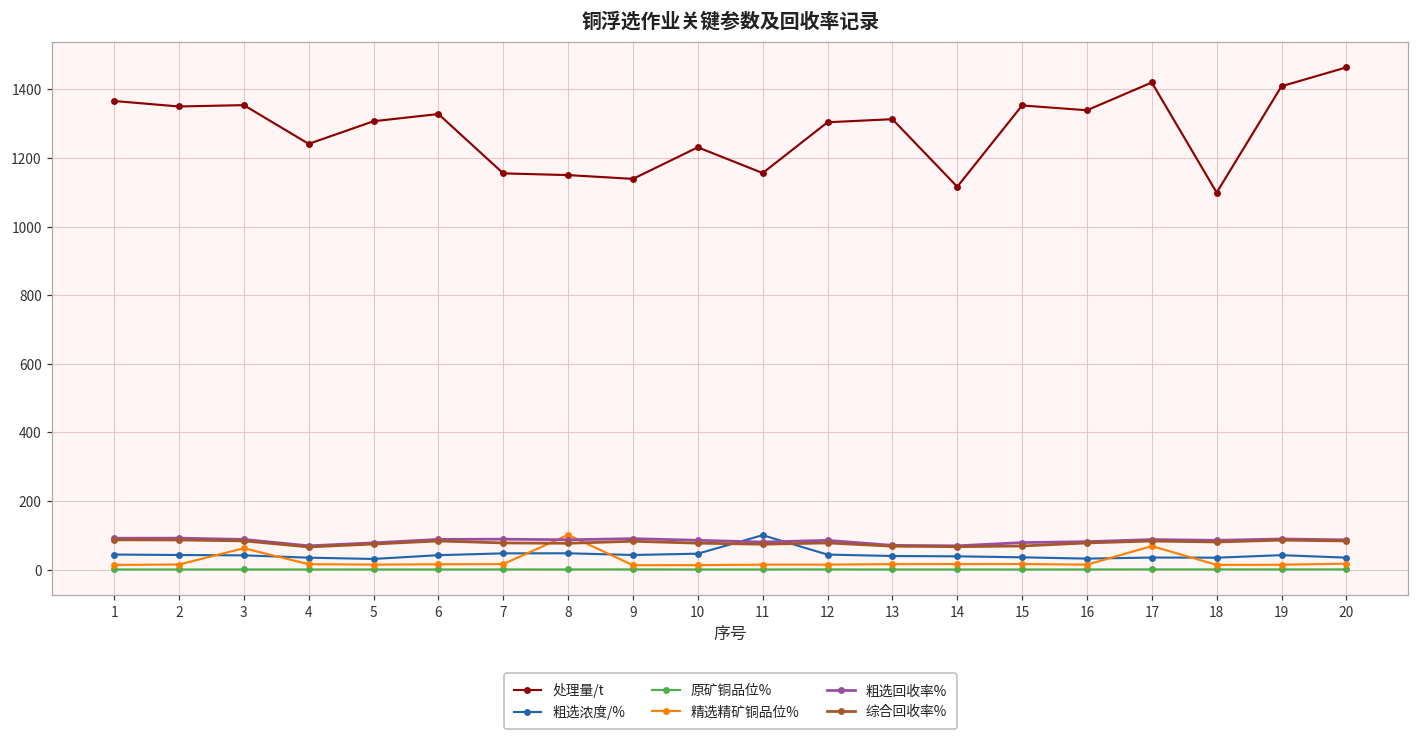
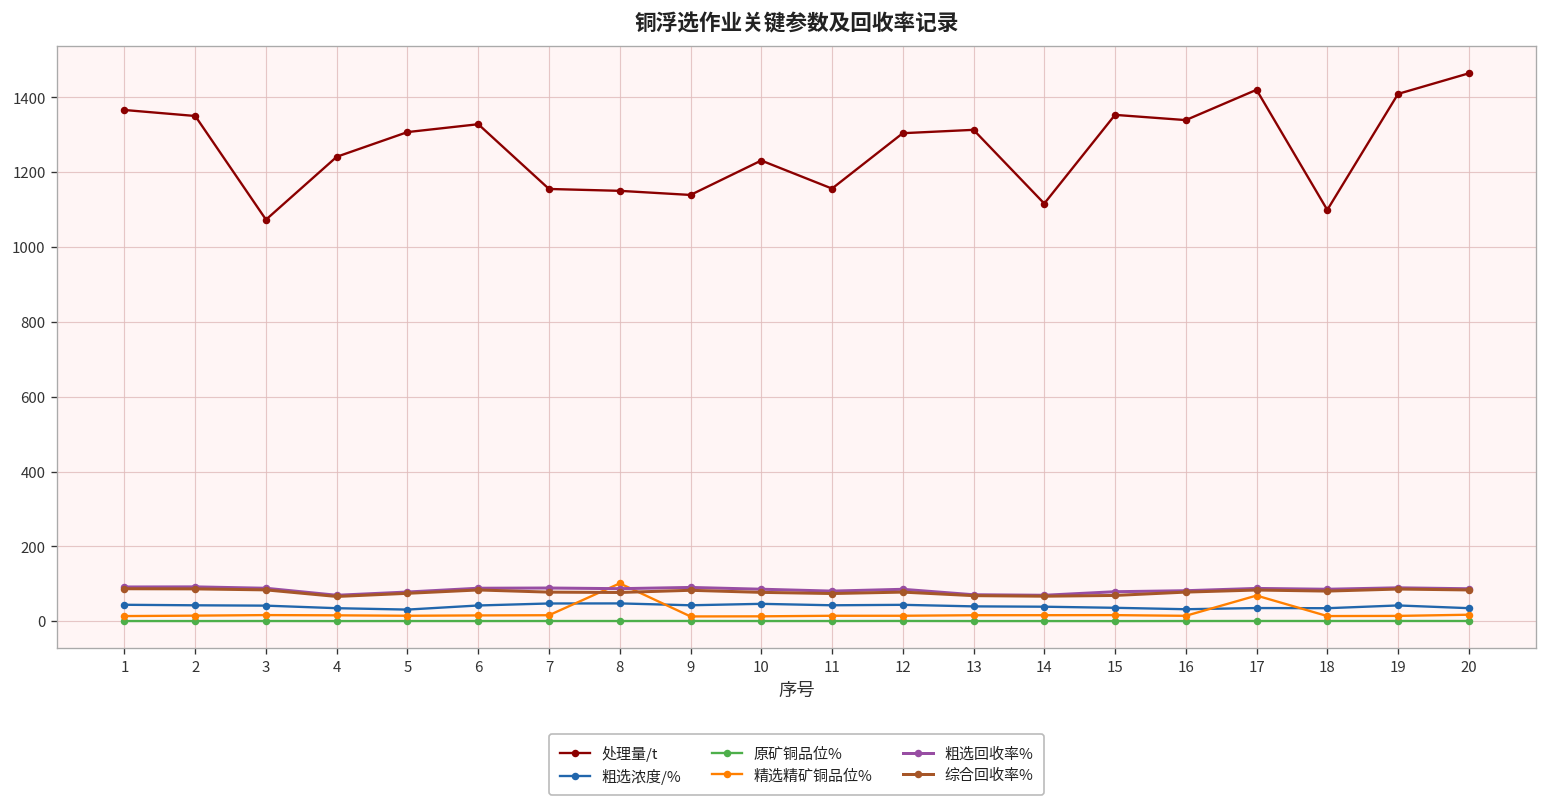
  {
    "处理量/t": {
      "1": 1370,
      "2": 1350,
-     "3": 1350,
+     "3": 1070,
      "4": 1240,
      "5": 1310,
      "6": 1330,
      "7": 1160,
      "8": 1150,
      "9": 1140,
      "10": 1230,
      "11": 1160,
      "12": 1300,
      "13": 1310,
      "14": 1120,
      "15": 1350,
      "16": 1340,
      "17": 1420,
      "18": 1100,
      "19": 1410,
      "20": 1460
    },
    "粗选浓度/%": {
      "1": 40,
      "2": 40,
      "3": 40,
      "4": 30,
      "5": 30,
      "6": 40,
      "7": 50,
      "8": 50,
      "9": 40,
      "10": 50,
-     "11": 100,
+     "11": 40,
      "12": 40,
      "13": 40,
      "14": 40,
      "15": 40,
      "16": 30,
      "17": 40,
      "18": 30,
      "19": 40,
      "20": 30
    },
    "原矿铜品位%": {
      "1": 0,
      "2": 0,
      "3": 0,
      "4": 0,
      "5": 0,
      "6": 0,
      "7": 0,
      "8": 0,
      "9": 0,
      "10": 0,
      "11": 0,
      "12": 0,
      "13": 0,
      "14": 0,
      "15": 0,
      "16": 0,
      "17": 0,
      "18": 0,
      "19": 0,
      "20": 0
    },
    "精选精矿铜品位%": {
      "1": 10,
      "2": 10,
-     "3": 60,
+     "3": 20,
      "4": 20,
      "5": 10,
      "6": 20,
      "7": 20,
      "8": 100,
      "9": 10,
      "10": 10,
      "11": 10,
      "12": 10,
      "13": 20,
      "14": 20,
      "15": 20,
      "16": 10,
      "17": 70,
      "18": 10,
      "19": 10,
      "20": 20
    },
    "粗选回收率%": {
      "7": 90,
      "8": 90,
      "10": 90,
      "15": 80
    },
    "综合回收率%": {
      "7": 80,
      "8": 80,
      "10": 80,
      "15": 70
    }
  }
